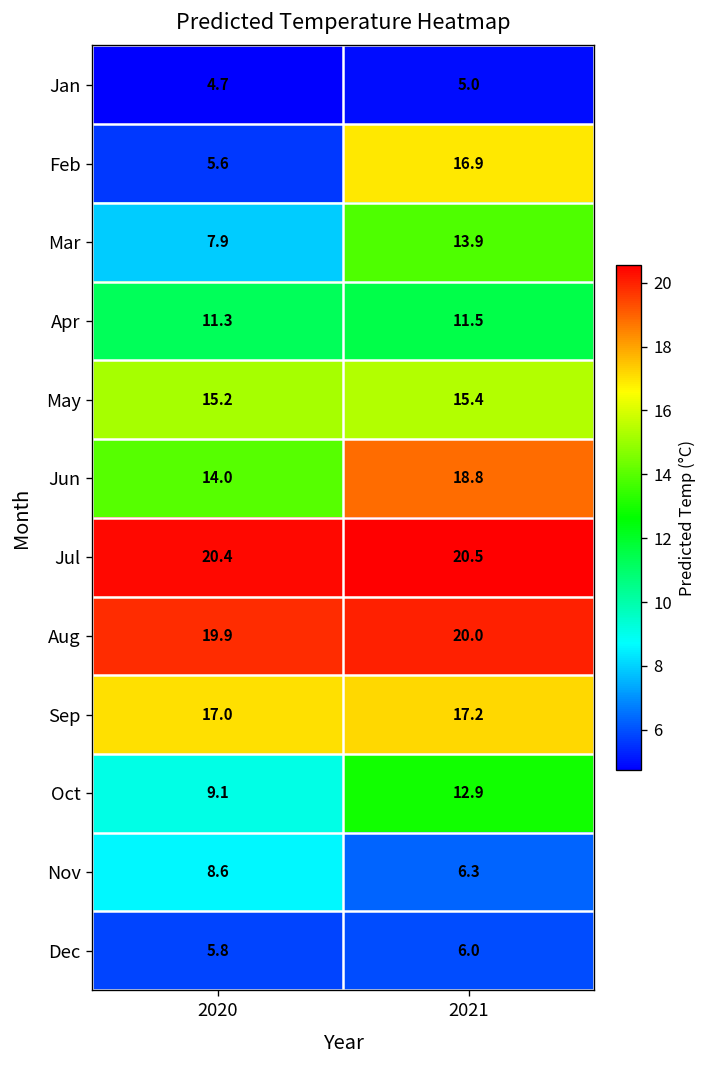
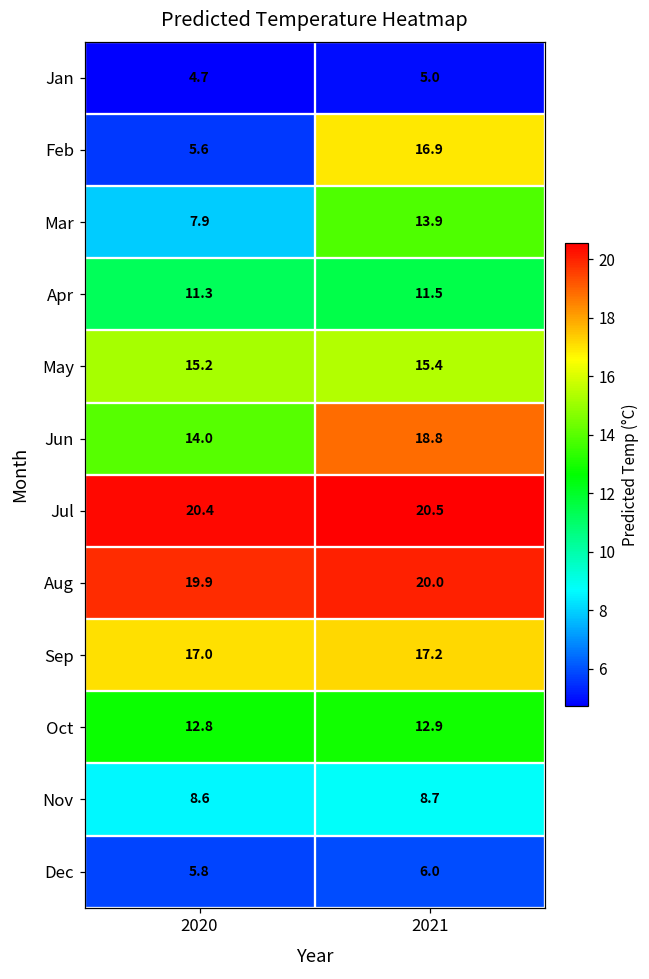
  {
    "Jan": {
      "2020": 4.7,
      "2021": 5.0
    },
    "Feb": {
      "2020": 5.6,
      "2021": 16.9
    },
    "Mar": {
      "2020": 7.9,
      "2021": 13.9
    },
    "Apr": {
      "2020": 11.3,
      "2021": 11.5
    },
    "May": {
      "2020": 15.2,
      "2021": 15.4
    },
    "Jun": {
      "2020": 14.0,
      "2021": 18.8
    },
    "Jul": {
      "2020": 20.4,
      "2021": 20.5
    },
    "Aug": {
      "2020": 19.9,
      "2021": 20.0
    },
    "Sep": {
      "2020": 17.0,
      "2021": 17.2
    },
    "Oct": {
-     "2020": 9.1,
+     "2020": 12.8,
      "2021": 12.9
    },
    "Nov": {
      "2020": 8.6,
-     "2021": 6.3
+     "2021": 8.7
    },
    "Dec": {
      "2020": 5.8,
      "2021": 6.0
    }
  }
